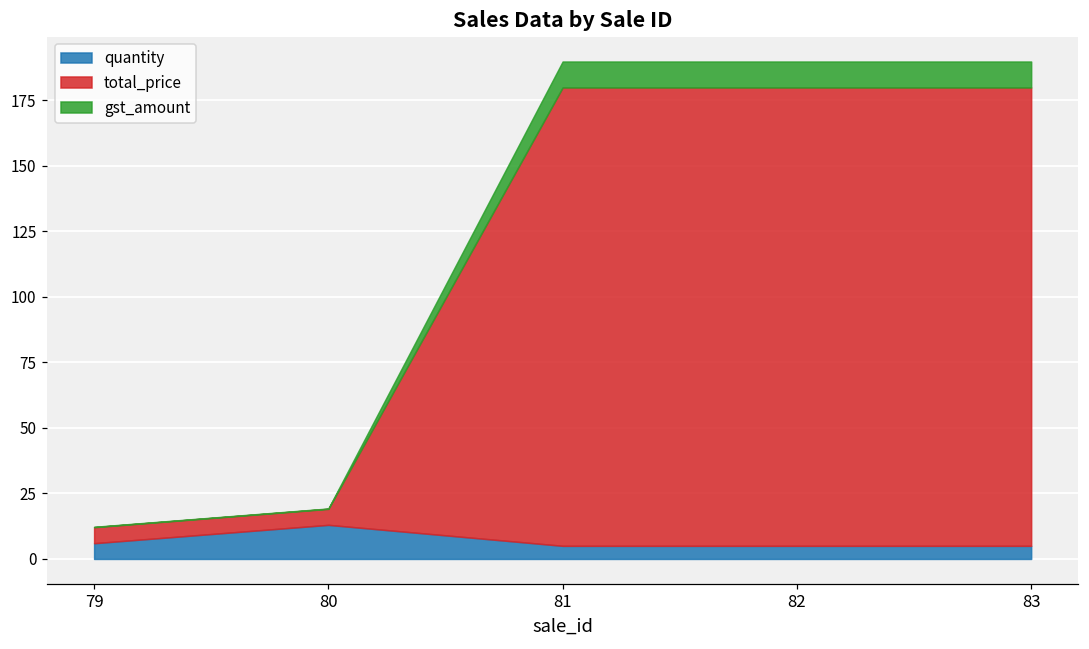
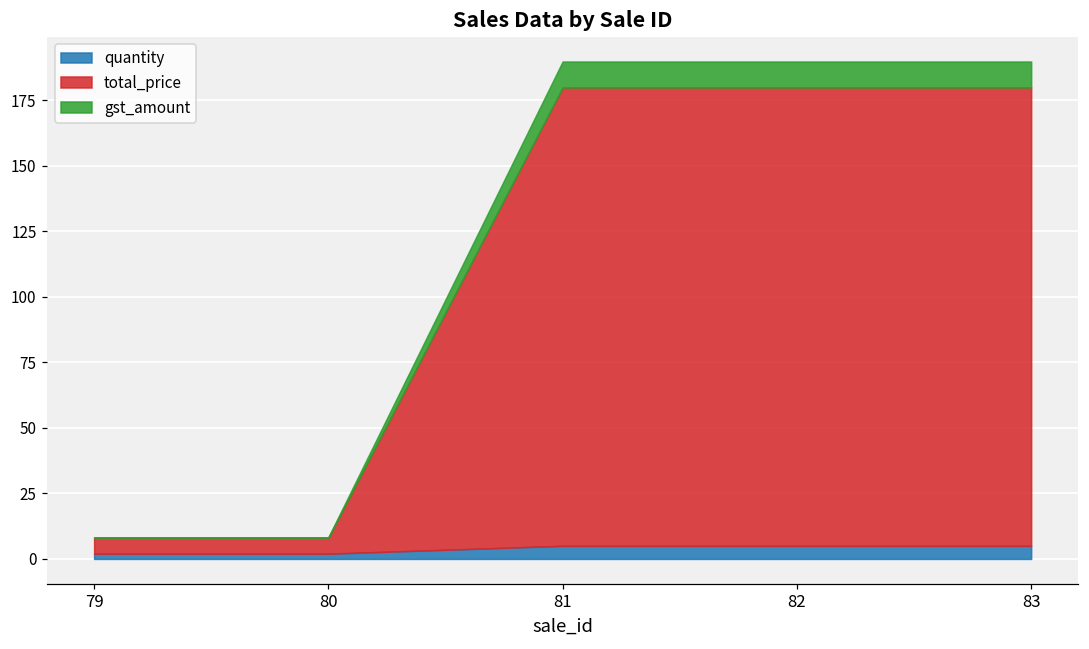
  {
    "quantity": {
-     "79": 6,
-     "80": 13,
+     "79": 2,
+     "80": 2,
      "81": 5,
      "82": 5,
      "83": 5
    },
    "total_price": {
      "81": 175,
      "82": 175,
      "83": 175
    },
    "gst_amount": {
      "81": 10,
      "82": 10,
      "83": 10
    }
  }
